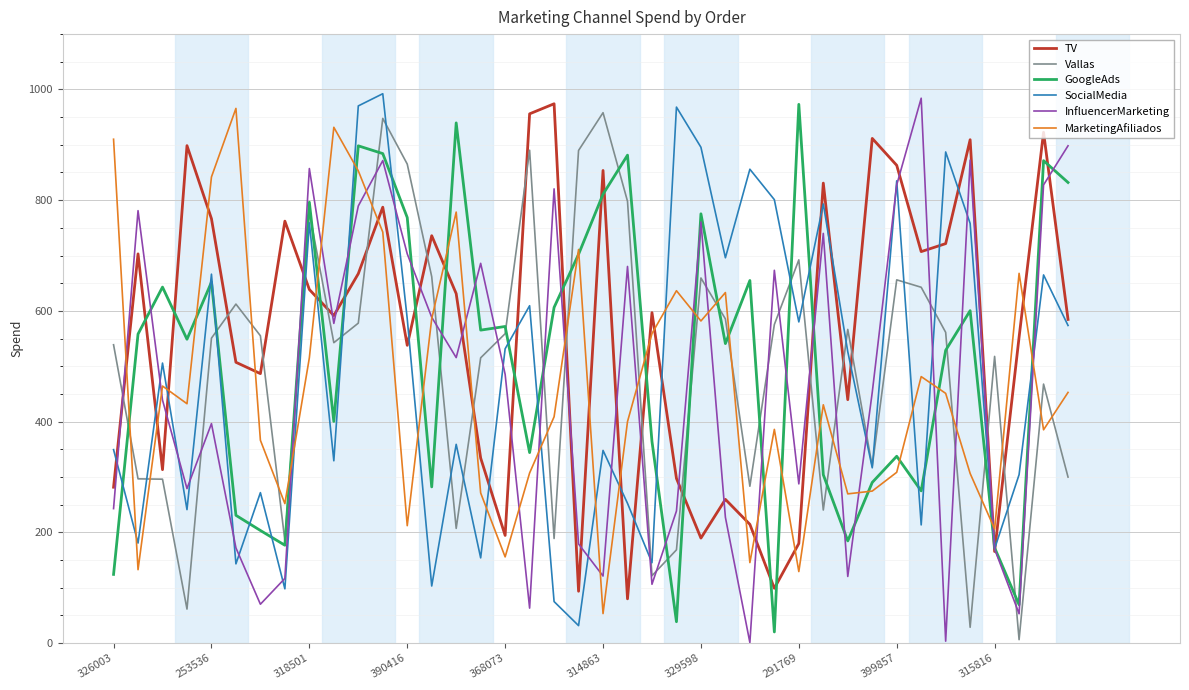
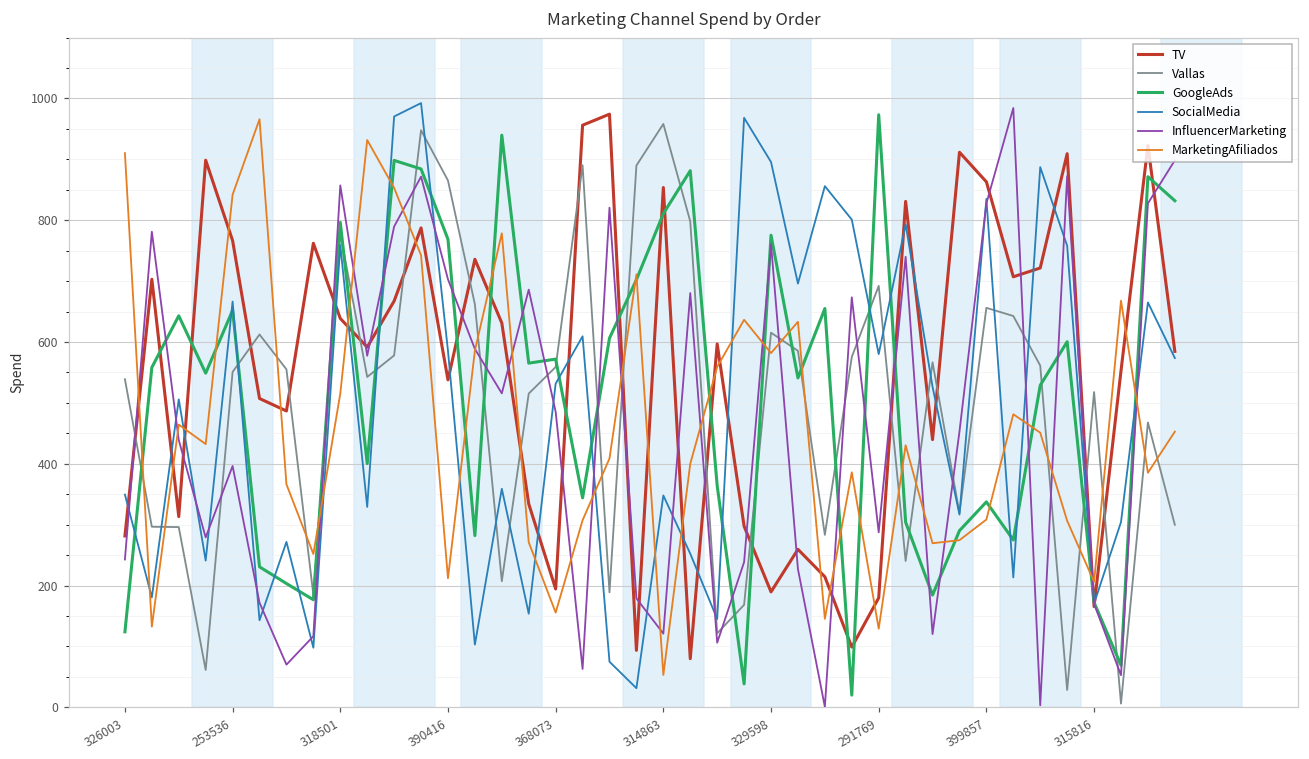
  {
    "TV": {
      "326003": 280,
      "253536": 770,
      "318501": 640,
      "390416": 540,
      "368073": 190,
      "314863": 850,
      "329598": 190,
      "291769": 180,
      "399857": 860,
      "315816": 170
    },
    "Vallas": {
      "326003": 540,
      "253536": 550,
      "318501": 780,
      "390416": 870,
      "368073": 560,
      "314863": 960,
-     "329598": 660,
+     "329598": 620,
      "291769": 690,
      "399857": 660,
      "315816": 520
    },
    "GoogleAds": {
      "326003": 120,
      "253536": 650,
      "318501": 800,
      "390416": 770,
      "368073": 570,
      "314863": 810,
      "329598": 780,
      "291769": 970,
      "399857": 340
    },
    "SocialMedia": {
      "326003": 350,
      "253536": 670,
      "318501": 760,
      "390416": 590,
      "368073": 530,
      "314863": 350,
      "329598": 900,
      "291769": 580,
      "399857": 830
    },
    "InfluencerMarketing": {
      "326003": 240,
      "253536": 400,
      "318501": 860,
      "390416": 700,
      "368073": 490,
      "314863": 120,
      "329598": 760,
      "291769": 290,
      "399857": 830
    },
    "MarketingAfiliados": {
      "326003": 910,
      "253536": 840,
      "318501": 520,
      "390416": 210,
      "368073": 160,
      "314863": 50,
      "329598": 580,
      "291769": 130,
      "399857": 310,
      "315816": 210
    }
  }
